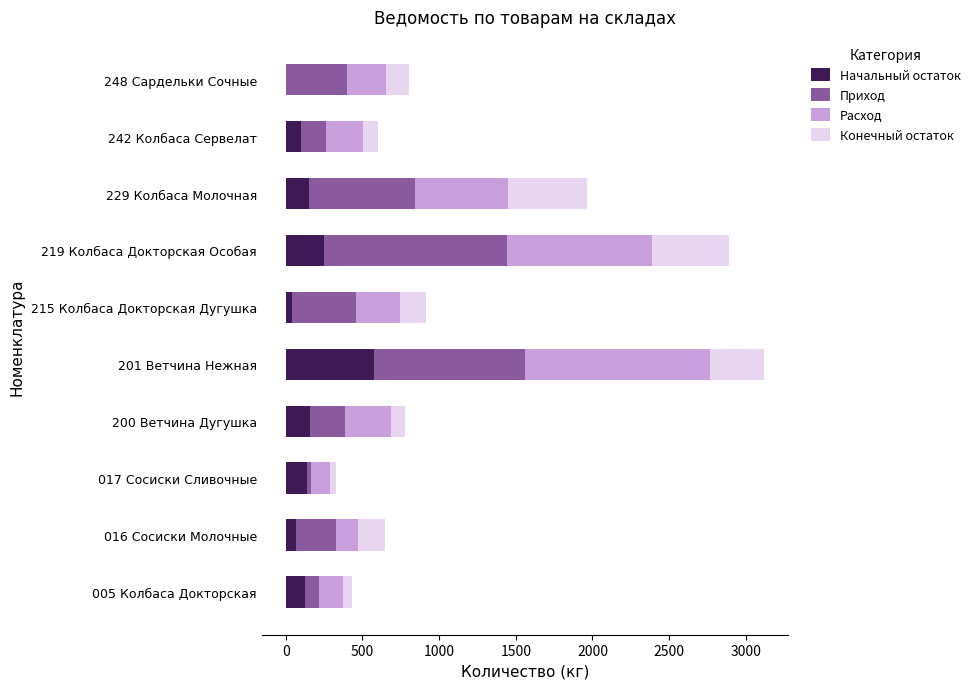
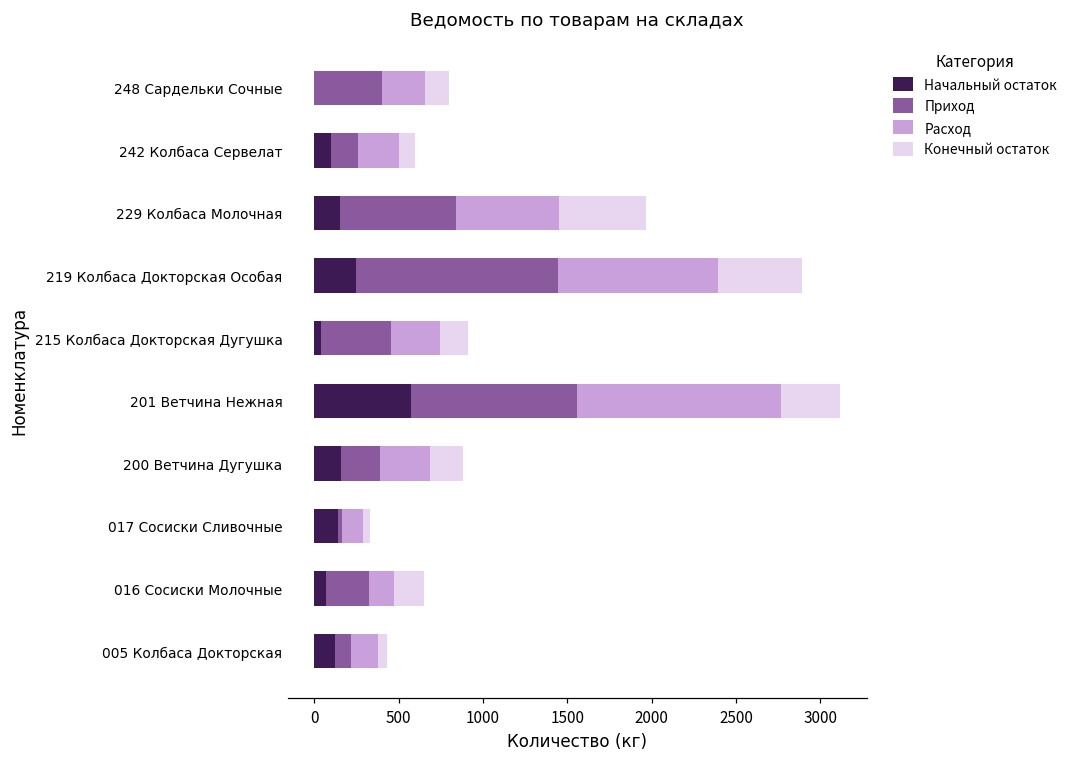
  {
    "Начальный остаток": {
      "242 Колбаса Сервелат": 100,
      "229 Колбаса Молочная": 150,
      "219 Колбаса Докторская Особая": 250,
      "215 Колбаса Докторская Дугушка": 40,
      "201 Ветчина Нежная": 570,
      "200 Ветчина Дугушка": 160,
      "017 Сосиски Сливочные": 140,
      "016 Сосиски Молочные": 70,
      "005 Колбаса Докторская": 120
    },
    "Приход": {
      "248 Сардельки Сочные": 400,
      "242 Колбаса Сервелат": 160,
      "229 Колбаса Молочная": 690,
      "219 Колбаса Докторская Особая": 1190,
      "215 Колбаса Докторская Дугушка": 420,
      "201 Ветчина Нежная": 990,
      "200 Ветчина Дугушка": 230,
      "017 Сосиски Сливочные": 30,
      "016 Сосиски Молочные": 260,
      "005 Колбаса Докторская": 90
    },
    "Расход": {
      "248 Сардельки Сочные": 250,
      "242 Колбаса Сервелат": 240,
      "229 Колбаса Молочная": 610,
      "219 Колбаса Докторская Особая": 950,
      "215 Колбаса Докторская Дугушка": 290,
      "201 Ветчина Нежная": 1210,
      "200 Ветчина Дугушка": 300,
      "017 Сосиски Сливочные": 130,
      "016 Сосиски Молочные": 150,
      "005 Колбаса Докторская": 160
    },
    "Конечный остаток": {
      "248 Сардельки Сочные": 150,
      "242 Колбаса Сервелат": 100,
      "229 Колбаса Молочная": 520,
      "219 Колбаса Докторская Особая": 500,
      "215 Колбаса Докторская Дугушка": 170,
      "201 Ветчина Нежная": 350,
-     "200 Ветчина Дугушка": 90,
+     "200 Ветчина Дугушка": 200,
      "017 Сосиски Сливочные": 40,
      "016 Сосиски Молочные": 180,
      "005 Колбаса Докторская": 50
    }
  }
